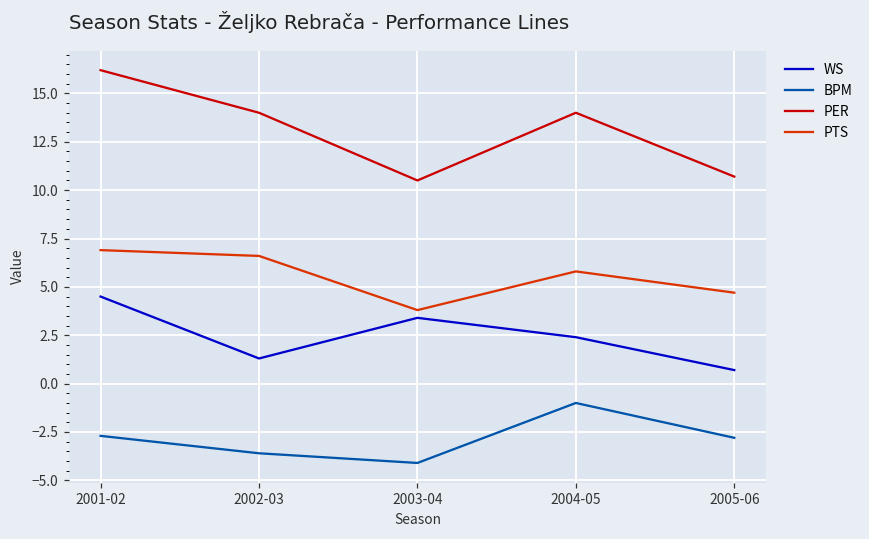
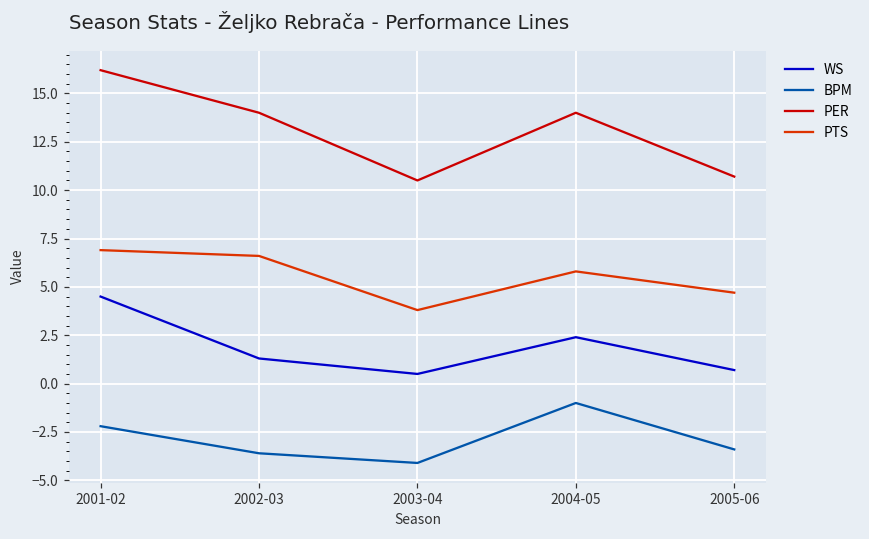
  {
    "WS": {
      "2001-02": 4.5,
      "2002-03": 1.3,
-     "2003-04": 3.4,
+     "2003-04": 0.5,
      "2004-05": 2.4,
      "2005-06": 0.7
    },
    "BPM": {
-     "2001-02": -2.7,
+     "2001-02": -2.2,
      "2002-03": -3.6,
      "2003-04": -4.1,
      "2004-05": -1.0,
-     "2005-06": -2.8
+     "2005-06": -3.4
    }
  }
